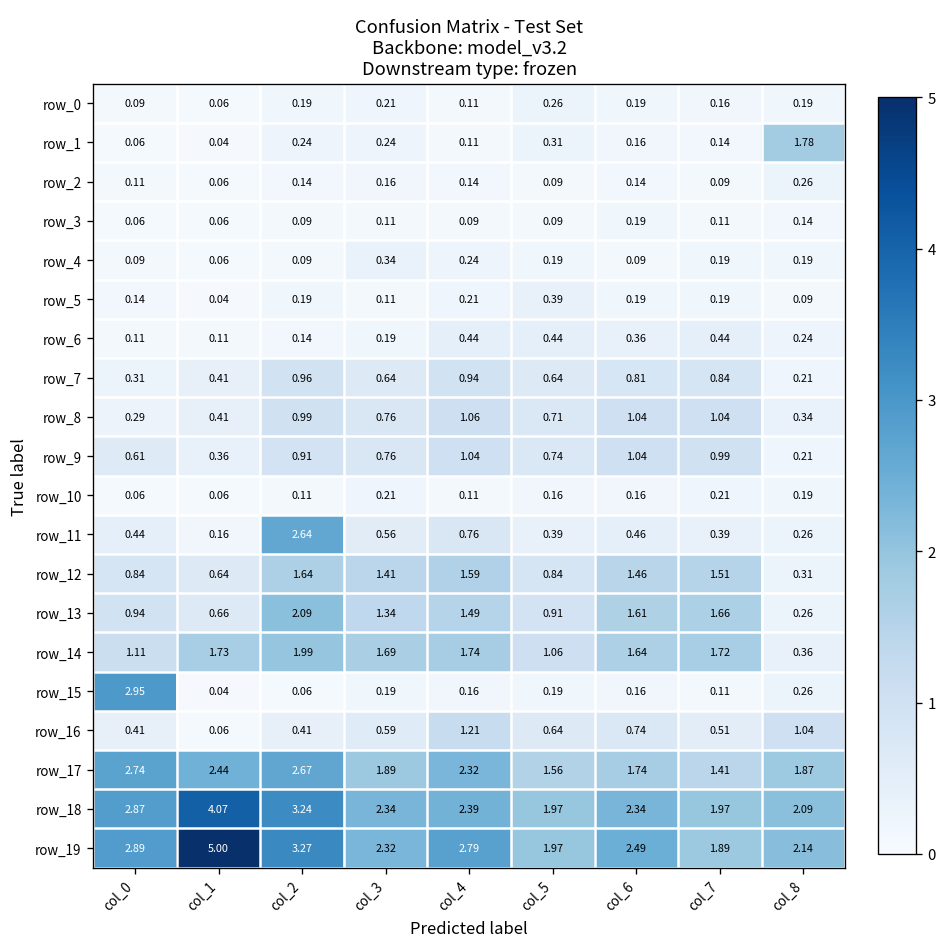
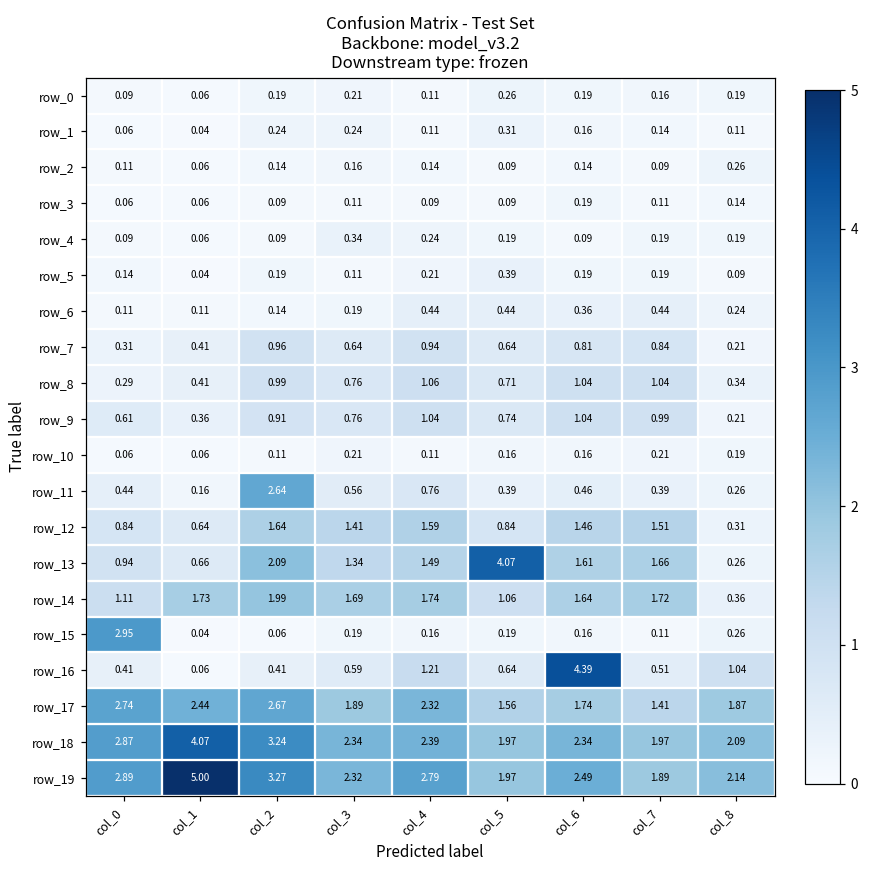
  {
    "row_0": {
      "col_0": 0.09,
      "col_1": 0.06,
      "col_2": 0.19,
      "col_3": 0.21,
      "col_4": 0.11,
      "col_5": 0.26,
      "col_6": 0.19,
      "col_7": 0.16,
      "col_8": 0.19
    },
    "row_1": {
      "col_0": 0.06,
      "col_1": 0.04,
      "col_2": 0.24,
      "col_3": 0.24,
      "col_4": 0.11,
      "col_5": 0.31,
      "col_6": 0.16,
      "col_7": 0.14,
-     "col_8": 1.78
+     "col_8": 0.11
    },
    "row_2": {
      "col_0": 0.11,
      "col_1": 0.06,
      "col_2": 0.14,
      "col_3": 0.16,
      "col_4": 0.14,
      "col_5": 0.09,
      "col_6": 0.14,
      "col_7": 0.09,
      "col_8": 0.26
    },
    "row_3": {
      "col_0": 0.06,
      "col_1": 0.06,
      "col_2": 0.09,
      "col_3": 0.11,
      "col_4": 0.09,
      "col_5": 0.09,
      "col_6": 0.19,
      "col_7": 0.11,
      "col_8": 0.14
    },
    "row_4": {
      "col_0": 0.09,
      "col_1": 0.06,
      "col_2": 0.09,
      "col_3": 0.34,
      "col_4": 0.24,
      "col_5": 0.19,
      "col_6": 0.09,
      "col_7": 0.19,
      "col_8": 0.19
    },
    "row_5": {
      "col_0": 0.14,
      "col_1": 0.04,
      "col_2": 0.19,
      "col_3": 0.11,
      "col_4": 0.21,
      "col_5": 0.39,
      "col_6": 0.19,
      "col_7": 0.19,
      "col_8": 0.09
    },
    "row_6": {
      "col_0": 0.11,
      "col_1": 0.11,
      "col_2": 0.14,
      "col_3": 0.19,
      "col_4": 0.44,
      "col_5": 0.44,
      "col_6": 0.36,
      "col_7": 0.44,
      "col_8": 0.24
    },
    "row_7": {
      "col_0": 0.31,
      "col_1": 0.41,
      "col_2": 0.96,
      "col_3": 0.64,
      "col_4": 0.94,
      "col_5": 0.64,
      "col_6": 0.81,
      "col_7": 0.84,
      "col_8": 0.21
    },
    "row_8": {
      "col_0": 0.29,
      "col_1": 0.41,
      "col_2": 0.99,
      "col_3": 0.76,
      "col_4": 1.06,
      "col_5": 0.71,
      "col_6": 1.04,
      "col_7": 1.04,
      "col_8": 0.34
    },
    "row_9": {
      "col_0": 0.61,
      "col_1": 0.36,
      "col_2": 0.91,
      "col_3": 0.76,
      "col_4": 1.04,
      "col_5": 0.74,
      "col_6": 1.04,
      "col_7": 0.99,
      "col_8": 0.21
    },
    "row_10": {
      "col_0": 0.06,
      "col_1": 0.06,
      "col_2": 0.11,
      "col_3": 0.21,
      "col_4": 0.11,
      "col_5": 0.16,
      "col_6": 0.16,
      "col_7": 0.21,
      "col_8": 0.19
    },
    "row_11": {
      "col_0": 0.44,
      "col_1": 0.16,
      "col_2": 2.64,
      "col_3": 0.56,
      "col_4": 0.76,
      "col_5": 0.39,
      "col_6": 0.46,
      "col_7": 0.39,
      "col_8": 0.26
    },
    "row_12": {
      "col_0": 0.84,
      "col_1": 0.64,
      "col_2": 1.64,
      "col_3": 1.41,
      "col_4": 1.59,
      "col_5": 0.84,
      "col_6": 1.46,
      "col_7": 1.51,
      "col_8": 0.31
    },
    "row_13": {
      "col_0": 0.94,
      "col_1": 0.66,
      "col_2": 2.09,
      "col_3": 1.34,
      "col_4": 1.49,
-     "col_5": 0.91,
+     "col_5": 4.07,
      "col_6": 1.61,
      "col_7": 1.66,
      "col_8": 0.26
    },
    "row_14": {
      "col_0": 1.11,
      "col_1": 1.73,
      "col_2": 1.99,
      "col_3": 1.69,
      "col_4": 1.74,
      "col_5": 1.06,
      "col_6": 1.64,
      "col_7": 1.72,
      "col_8": 0.36
    },
    "row_15": {
      "col_0": 2.95,
      "col_1": 0.04,
      "col_2": 0.06,
      "col_3": 0.19,
      "col_4": 0.16,
      "col_5": 0.19,
      "col_6": 0.16,
      "col_7": 0.11,
      "col_8": 0.26
    },
    "row_16": {
      "col_0": 0.41,
      "col_1": 0.06,
      "col_2": 0.41,
      "col_3": 0.59,
      "col_4": 1.21,
      "col_5": 0.64,
-     "col_6": 0.74,
+     "col_6": 4.39,
      "col_7": 0.51,
      "col_8": 1.04
    },
    "row_17": {
      "col_0": 2.74,
      "col_1": 2.44,
      "col_2": 2.67,
      "col_3": 1.89,
      "col_4": 2.32,
      "col_5": 1.56,
      "col_6": 1.74,
      "col_7": 1.41,
      "col_8": 1.87
    },
    "row_18": {
      "col_0": 2.87,
      "col_1": 4.07,
      "col_2": 3.24,
      "col_3": 2.34,
      "col_4": 2.39,
      "col_5": 1.97,
      "col_6": 2.34,
      "col_7": 1.97,
      "col_8": 2.09
    },
    "row_19": {
      "col_0": 2.89,
      "col_1": 5.00,
      "col_2": 3.27,
      "col_3": 2.32,
      "col_4": 2.79,
      "col_5": 1.97,
      "col_6": 2.49,
      "col_7": 1.89,
      "col_8": 2.14
    }
  }
